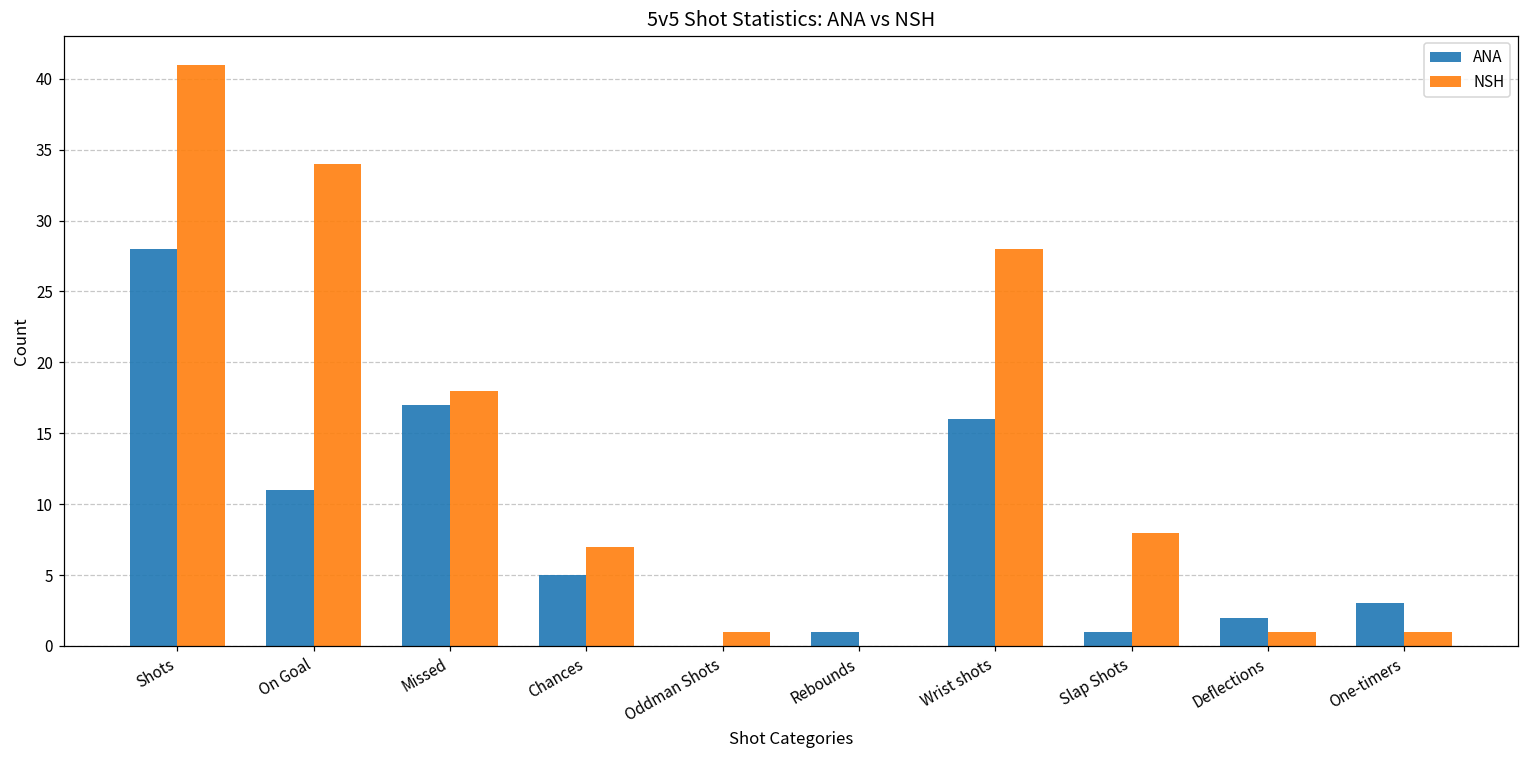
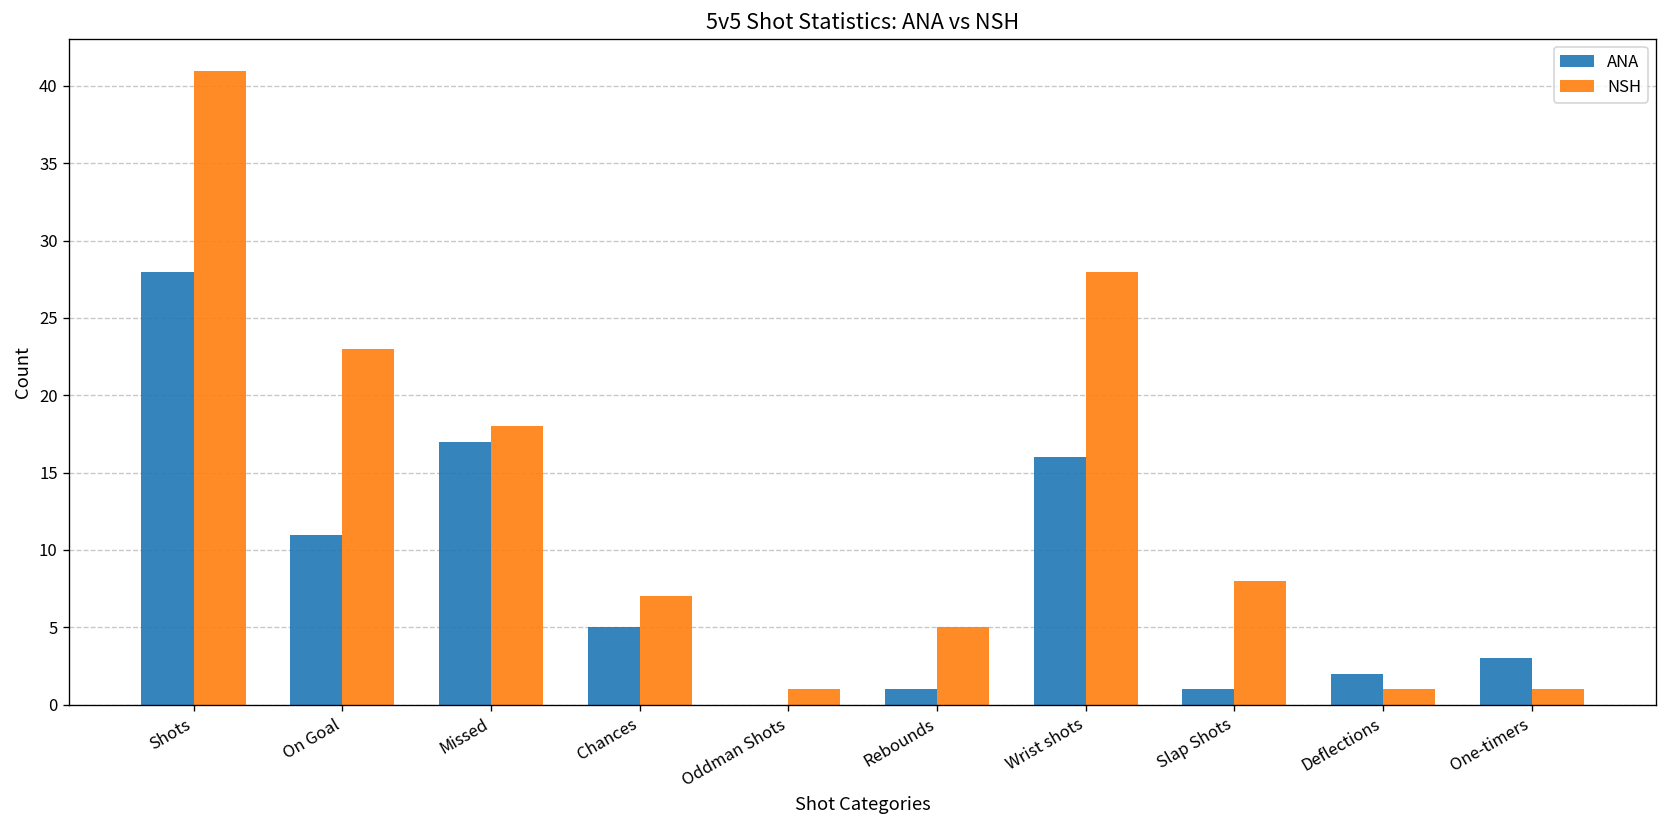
  {
    "ANA": {
      "Shots": 28,
      "On Goal": 11,
      "Missed": 17,
      "Chances": 5,
      "Oddman Shots": 0,
      "Rebounds": 1,
      "Wrist shots": 16,
      "Slap Shots": 1,
      "Deflections": 2,
      "One-timers": 3
    },
    "NSH": {
      "Shots": 41,
-     "On Goal": 34,
+     "On Goal": 23,
      "Missed": 18,
      "Chances": 7,
      "Oddman Shots": 1,
-     "Rebounds": 0,
+     "Rebounds": 5,
      "Wrist shots": 28,
      "Slap Shots": 8,
      "Deflections": 1,
      "One-timers": 1
    }
  }
